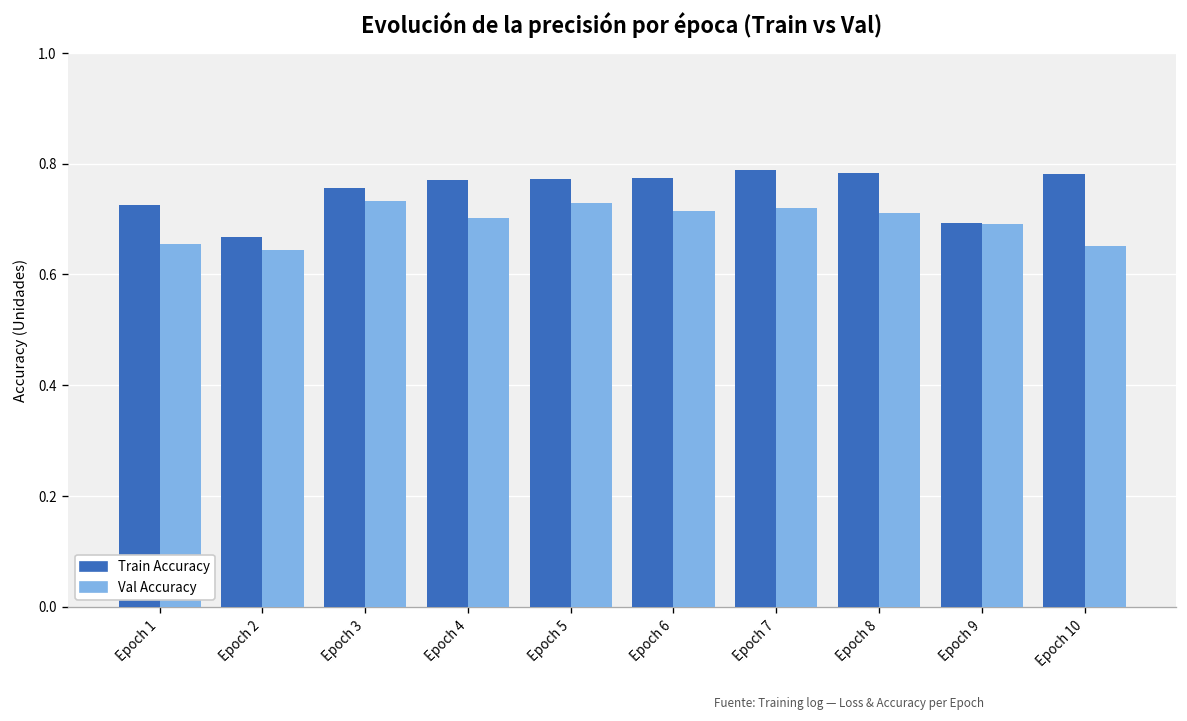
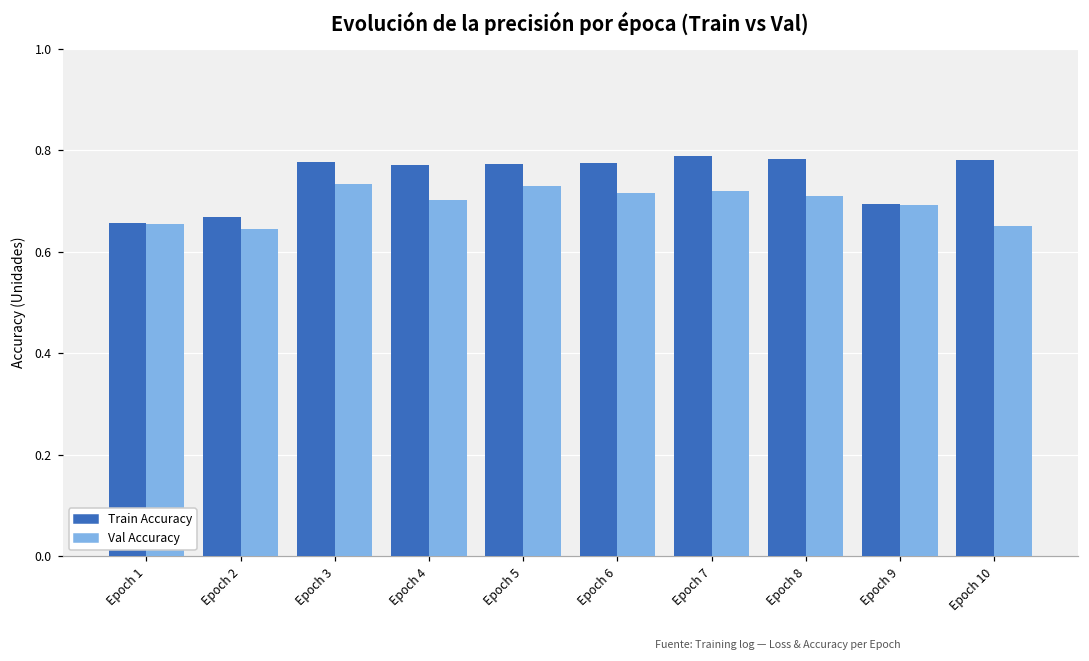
  {
    "Train Accuracy": {
-     "Epoch 1": 0.73,
+     "Epoch 1": 0.66,
      "Epoch 2": 0.67,
-     "Epoch 3": 0.76,
+     "Epoch 3": 0.78,
      "Epoch 4": 0.77,
      "Epoch 5": 0.77,
      "Epoch 6": 0.77,
      "Epoch 7": 0.79,
      "Epoch 8": 0.78,
      "Epoch 9": 0.69,
      "Epoch 10": 0.78
    },
    "Val Accuracy": {
      "Epoch 1": 0.65,
      "Epoch 2": 0.65,
      "Epoch 3": 0.73,
      "Epoch 4": 0.70,
      "Epoch 5": 0.73,
      "Epoch 6": 0.72,
      "Epoch 7": 0.72,
      "Epoch 8": 0.71,
      "Epoch 9": 0.69,
      "Epoch 10": 0.65
    }
  }
